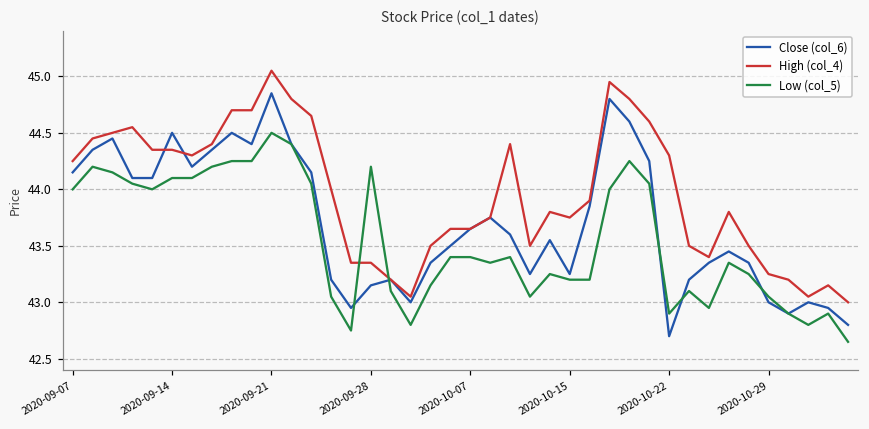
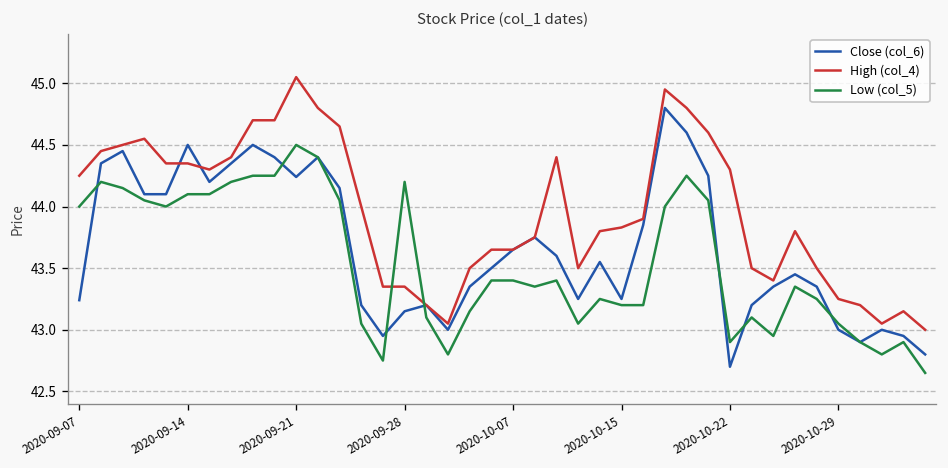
  {
    "Close (col_6)": {
-     "2020-09-07": 44.15,
+     "2020-09-07": 43.24,
      "2020-09-14": 44.50,
-     "2020-09-21": 44.85,
+     "2020-09-21": 44.24,
      "2020-09-28": 43.15,
      "2020-10-15": 43.25,
      "2020-10-22": 42.70,
      "2020-10-29": 43.00
    },
    "High (col_4)": {
      "2020-09-07": 44.25,
      "2020-09-14": 44.35,
      "2020-09-21": 45.05,
      "2020-09-28": 43.35,
-     "2020-10-15": 43.75,
+     "2020-10-15": 43.83,
      "2020-10-22": 44.30,
      "2020-10-29": 43.25
    },
    "Low (col_5)": {
      "2020-09-07": 44.00,
      "2020-09-14": 44.10,
      "2020-09-21": 44.50,
      "2020-09-28": 44.20,
      "2020-10-07": 43.40,
      "2020-10-15": 43.20,
      "2020-10-22": 42.90,
      "2020-10-29": 43.05
    }
  }
